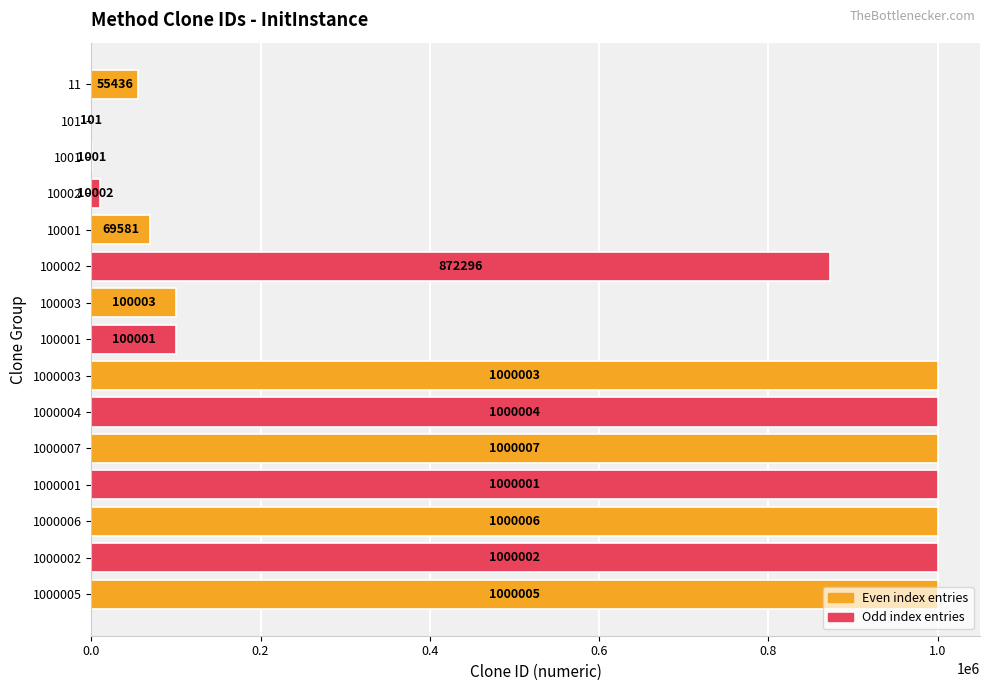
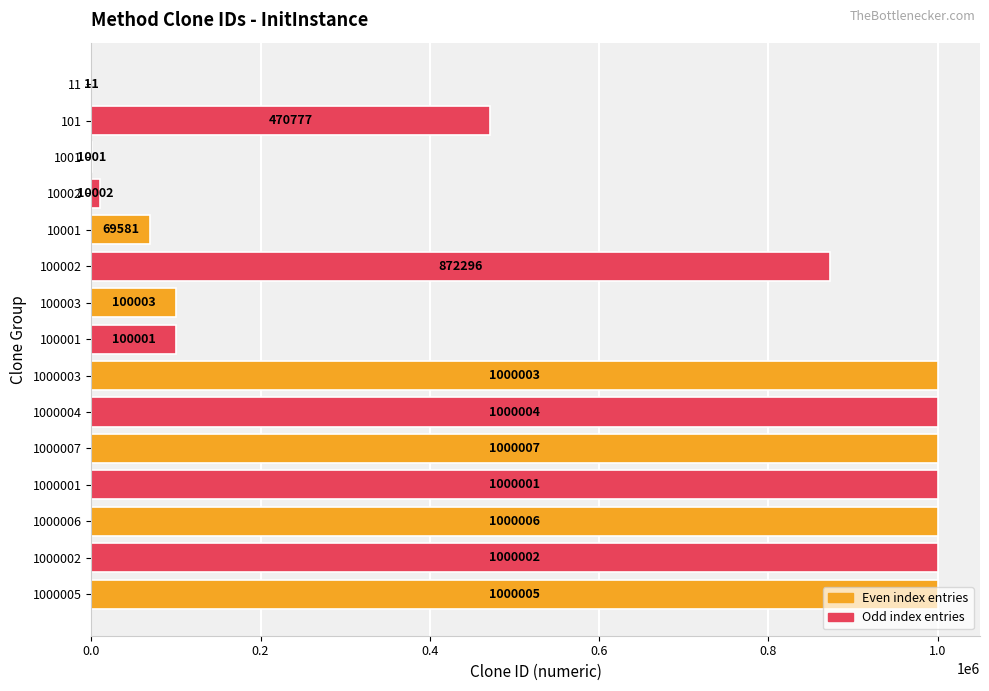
  {
-   "11": 55436,
-   "101": 101,
+   "11": 11,
+   "101": 470777,
    "1001": 1001,
    "10002": 10002,
    "10001": 69581,
    "100002": 872296,
    "100003": 100003,
    "100001": 100001,
    "1000003": 1000003,
    "1000004": 1000004,
    "1000007": 1000007,
    "1000001": 1000001,
    "1000006": 1000006,
    "1000002": 1000002
  }
